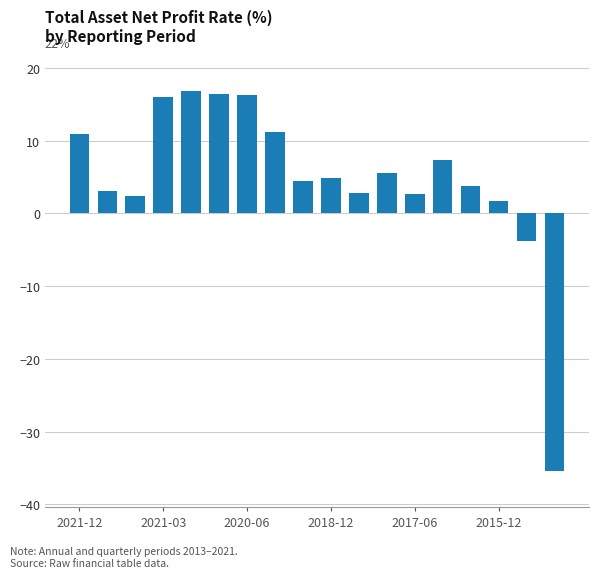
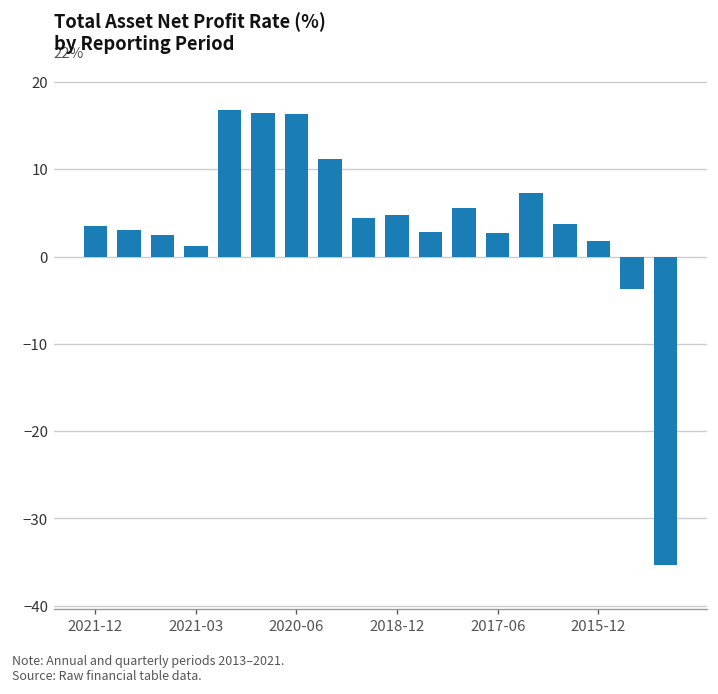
  {
-   "2021-12": 11,
-   "2021-03": 16,
+   "2021-12": 3,
+   "2021-03": 1,
    "2020-06": 16,
    "2018-12": 5,
    "2017-06": 3,
    "2015-12": 2
  }
